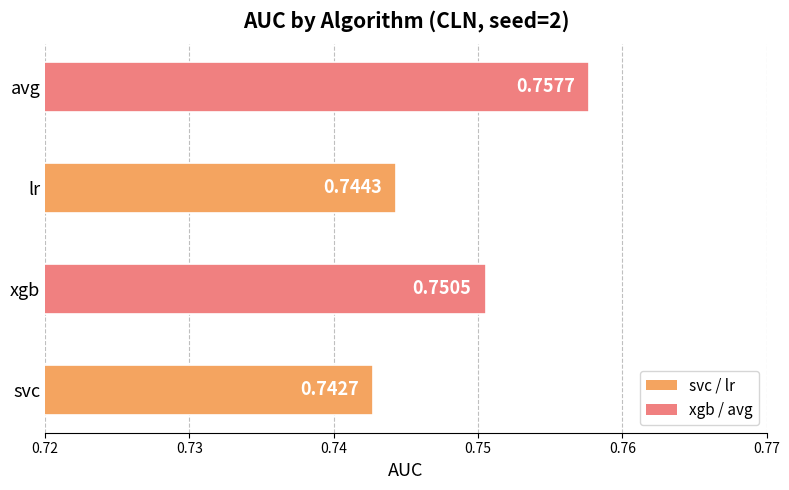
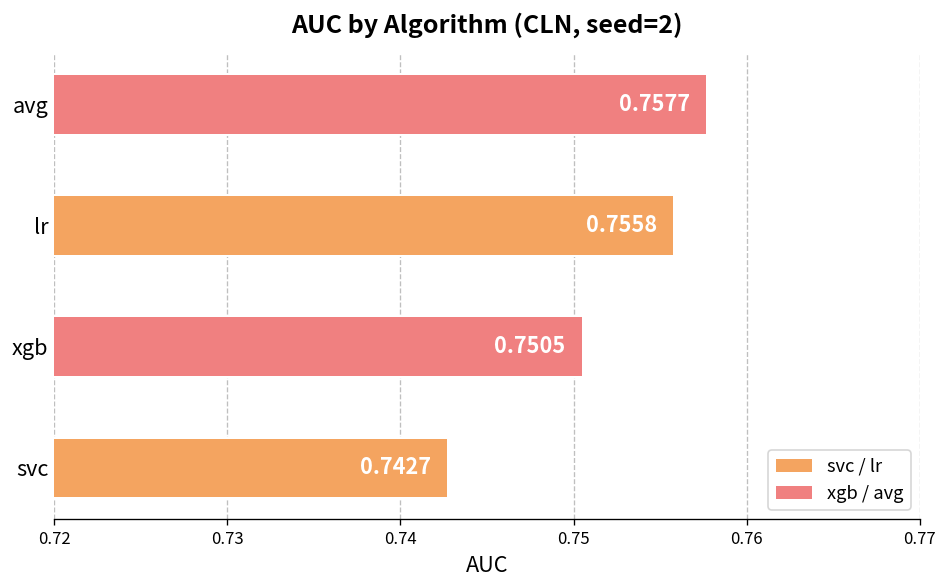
  {
    "avg": 0.7577,
-   "lr": 0.7443,
+   "lr": 0.7558,
    "xgb": 0.7505,
    "svc": 0.7427
  }
